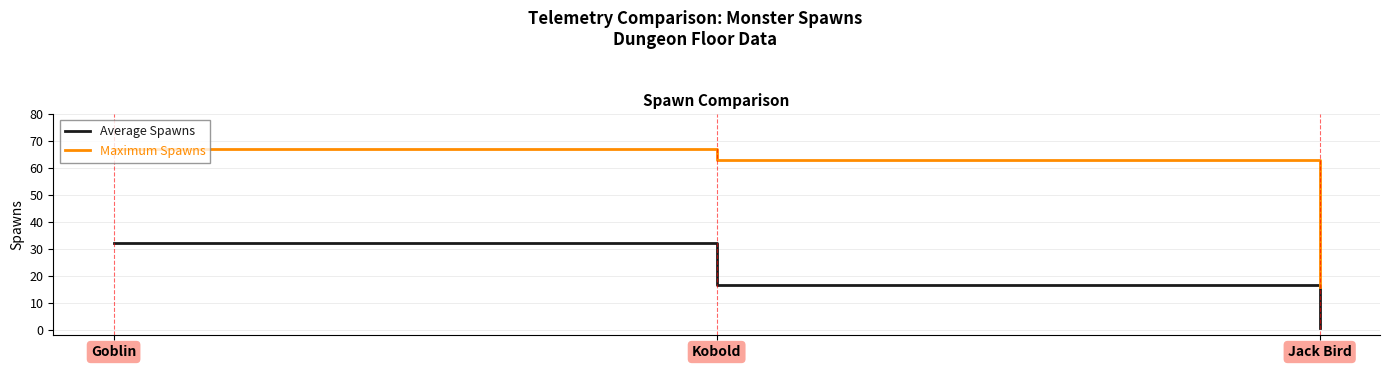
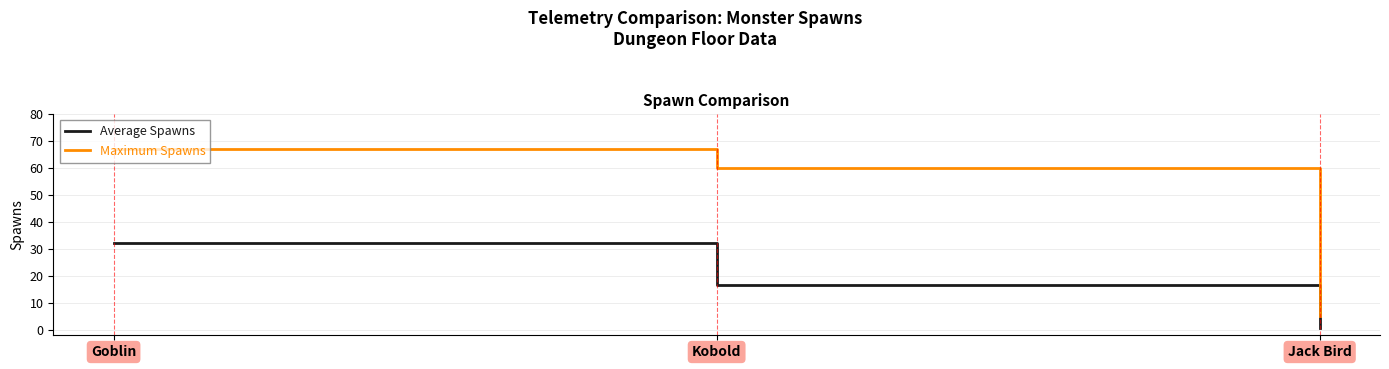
  {
    "Average Spawns": {
      "Goblin": 32,
      "Kobold": 17,
      "Jack Bird": 1
    },
    "Maximum Spawns": {
-     "Kobold": 63,
-     "Jack Bird": 16
+     "Kobold": 60,
+     "Jack Bird": 5
    }
  }
